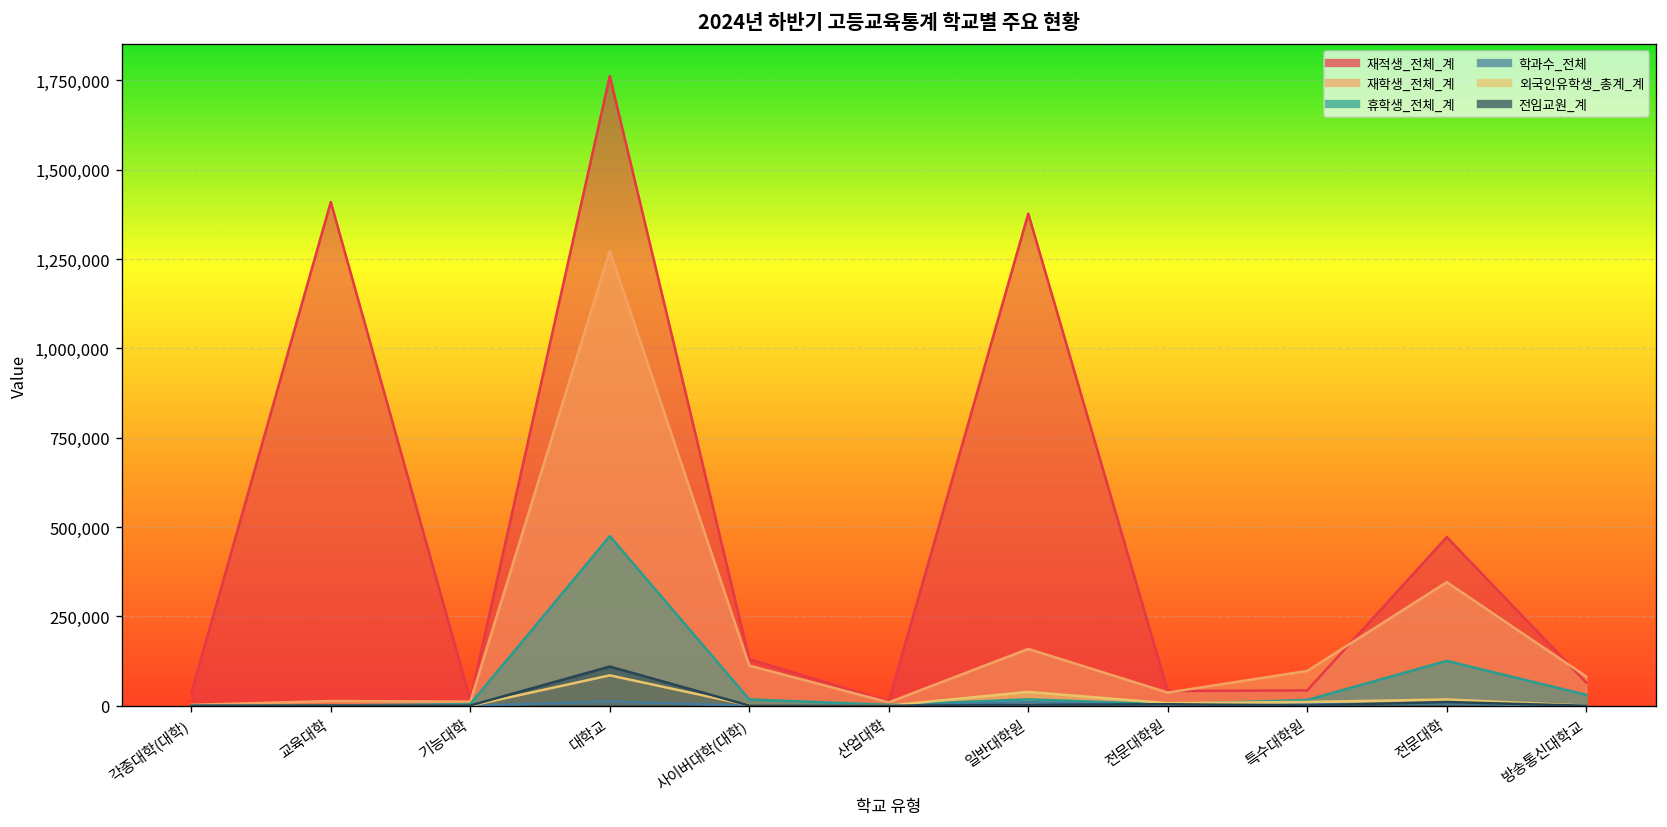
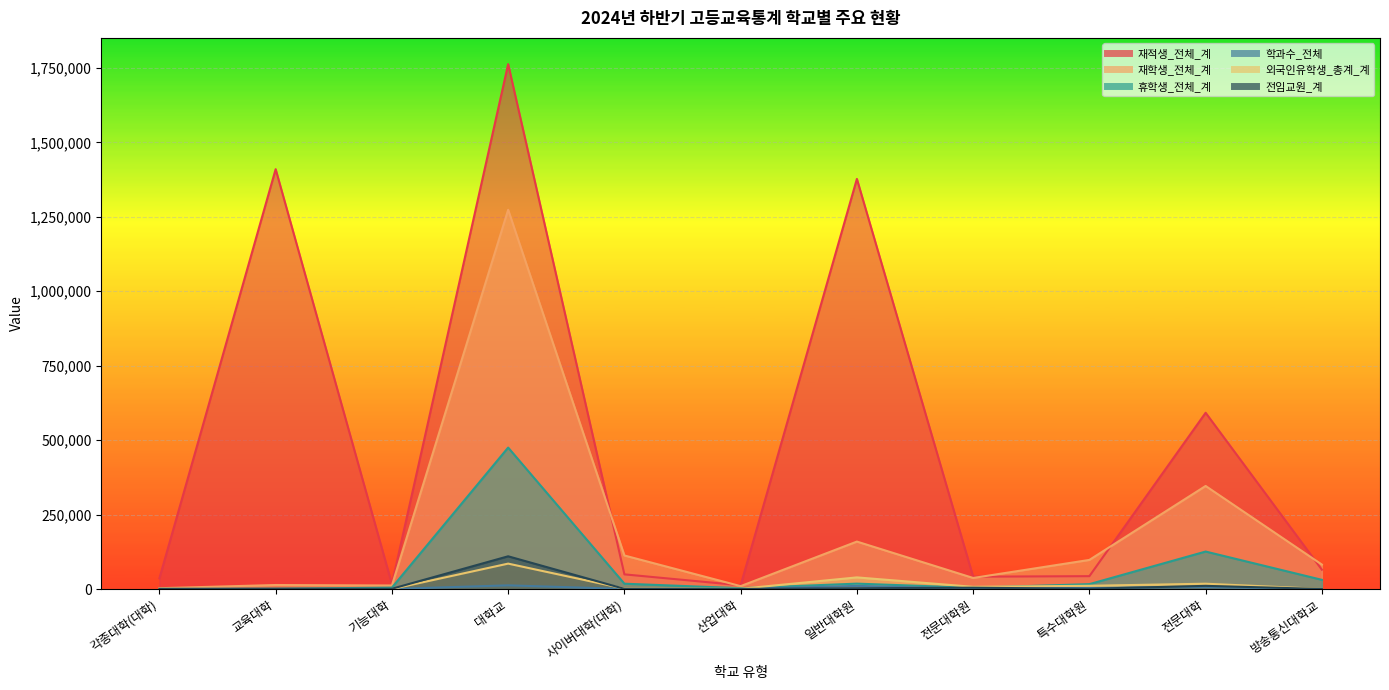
  {
    "재적생_전체_계": {
      "각종대학(대학)": "40,000",
      "교육대학": "1,410,000",
      "대학교": "1,760,000",
-     "사이버대학(대학)": "130,000",
+     "사이버대학(대학)": "50,000",
      "일반대학원": "1,380,000",
      "특수대학원": "40,000",
-     "전문대학": "470,000",
+     "전문대학": "590,000",
      "방송통신대학교": "60,000"
    },
    "전임교원_계": {
      "대학교": "110,000"
    }
  }
